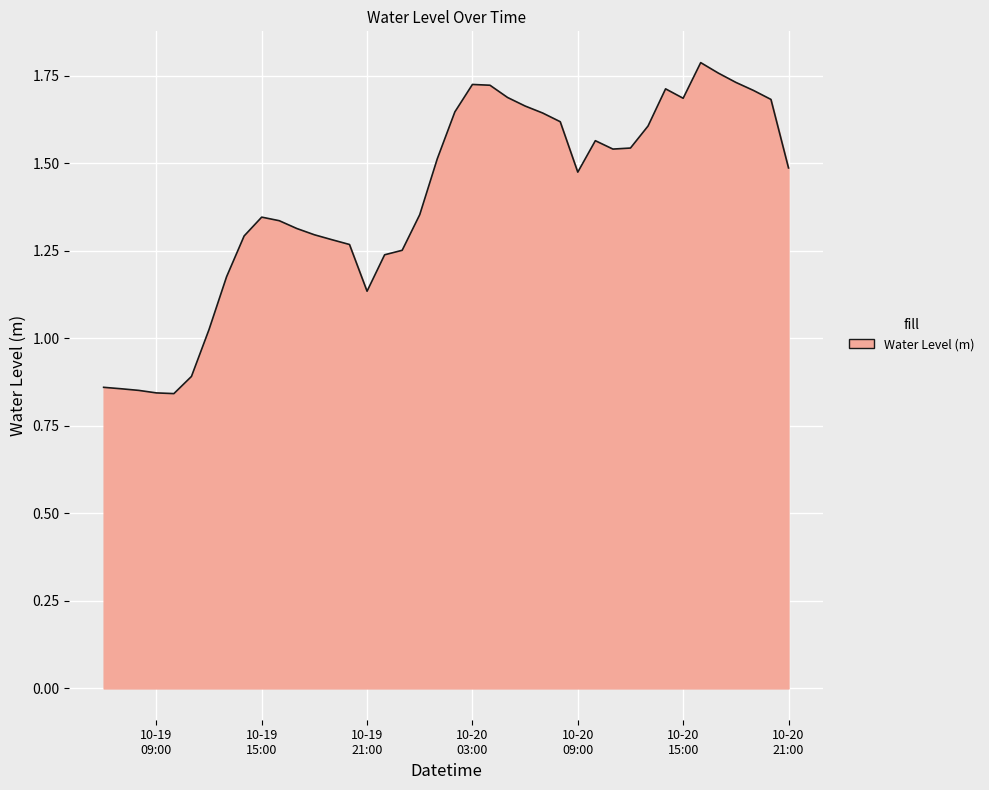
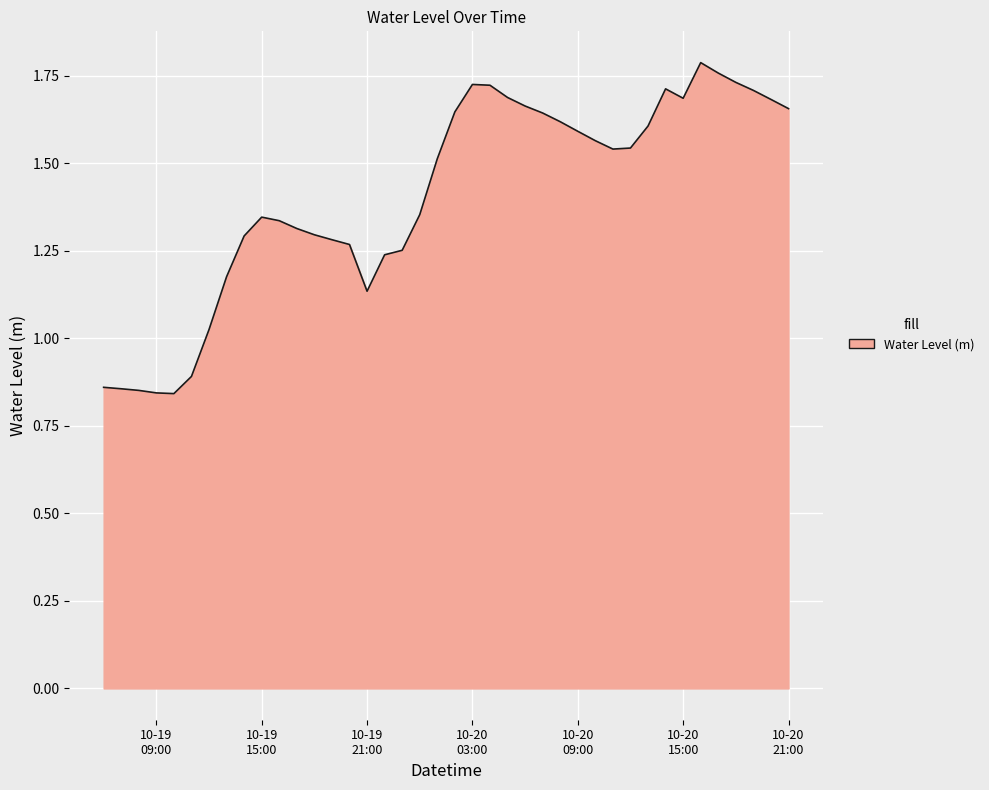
  {
    "10-19 09:00": 0.84,
    "10-19 15:00": 1.35,
    "10-19 21:00": 1.13,
    "10-20 03:00": 1.72,
-   "10-20 09:00": 1.47,
+   "10-20 09:00": 1.59,
    "10-20 15:00": 1.69,
-   "10-20 21:00": 1.49
+   "10-20 21:00": 1.66
  }
